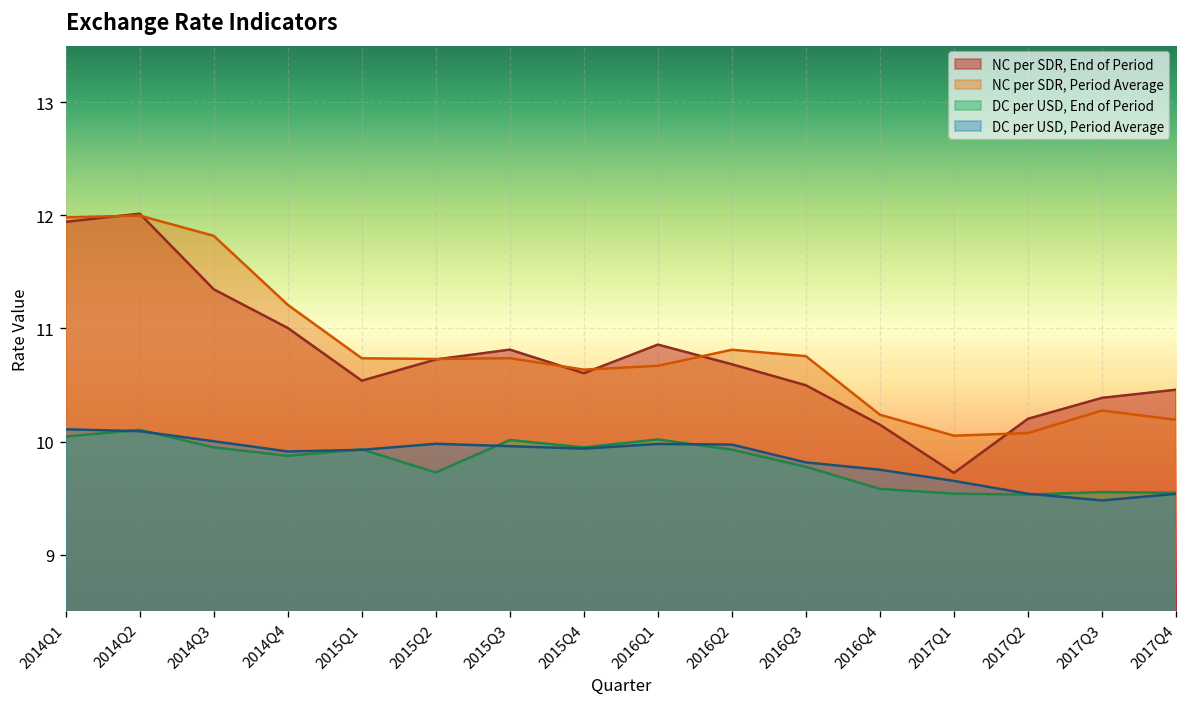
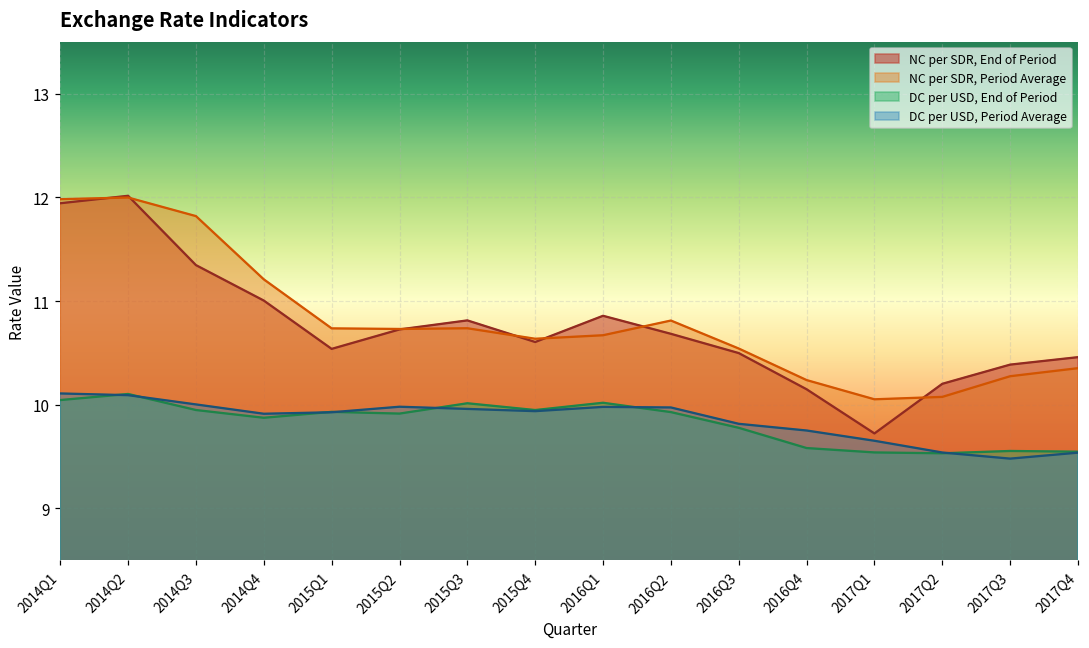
  {
    "NC per SDR, End of Period": {
      "2014Q1": 11.9,
      "2014Q3": 11.3,
      "2014Q4": 11.0,
      "2015Q1": 10.5,
      "2015Q3": 10.8,
      "2015Q4": 10.6,
      "2016Q1": 10.9,
      "2016Q2": 10.7,
      "2016Q3": 10.5,
      "2016Q4": 10.1,
      "2017Q1": 9.7,
      "2017Q2": 10.2,
      "2017Q3": 10.4,
      "2017Q4": 10.5
    },
    "NC per SDR, Period Average": {
      "2014Q1": 12.0,
      "2014Q3": 11.8,
      "2014Q4": 11.2,
      "2015Q1": 10.7,
      "2015Q3": 10.7,
      "2015Q4": 10.6,
      "2016Q1": 10.7,
      "2016Q2": 10.8,
-     "2016Q3": 10.8,
+     "2016Q3": 10.5,
      "2016Q4": 10.2,
      "2017Q1": 10.1,
      "2017Q2": 10.1,
      "2017Q3": 10.3,
-     "2017Q4": 10.2
+     "2017Q4": 10.4
    },
    "DC per USD, End of Period": {
      "2014Q1": 10.0,
      "2014Q3": 9.9,
      "2014Q4": 9.9,
-     "2015Q2": 9.7,
+     "2015Q2": 9.9,
      "2015Q3": 10.0,
      "2016Q1": 10.0,
      "2016Q2": 9.9,
      "2016Q3": 9.8,
      "2016Q4": 9.6,
      "2017Q1": 9.5,
      "2017Q3": 9.6
    },
    "DC per USD, Period Average": {
      "2014Q1": 10.1,
      "2014Q3": 10.0,
      "2014Q4": 9.9,
      "2015Q2": 10.0,
      "2015Q3": 10.0,
      "2016Q1": 10.0,
      "2016Q2": 10.0,
      "2016Q3": 9.8,
      "2016Q4": 9.8,
      "2017Q1": 9.7,
      "2017Q3": 9.5
    }
  }
